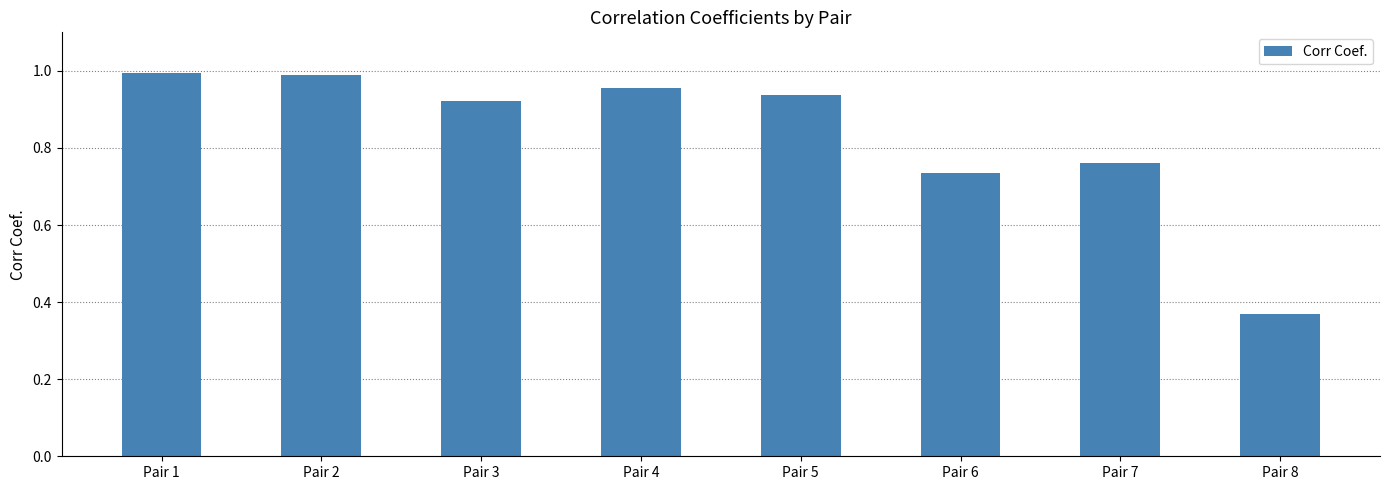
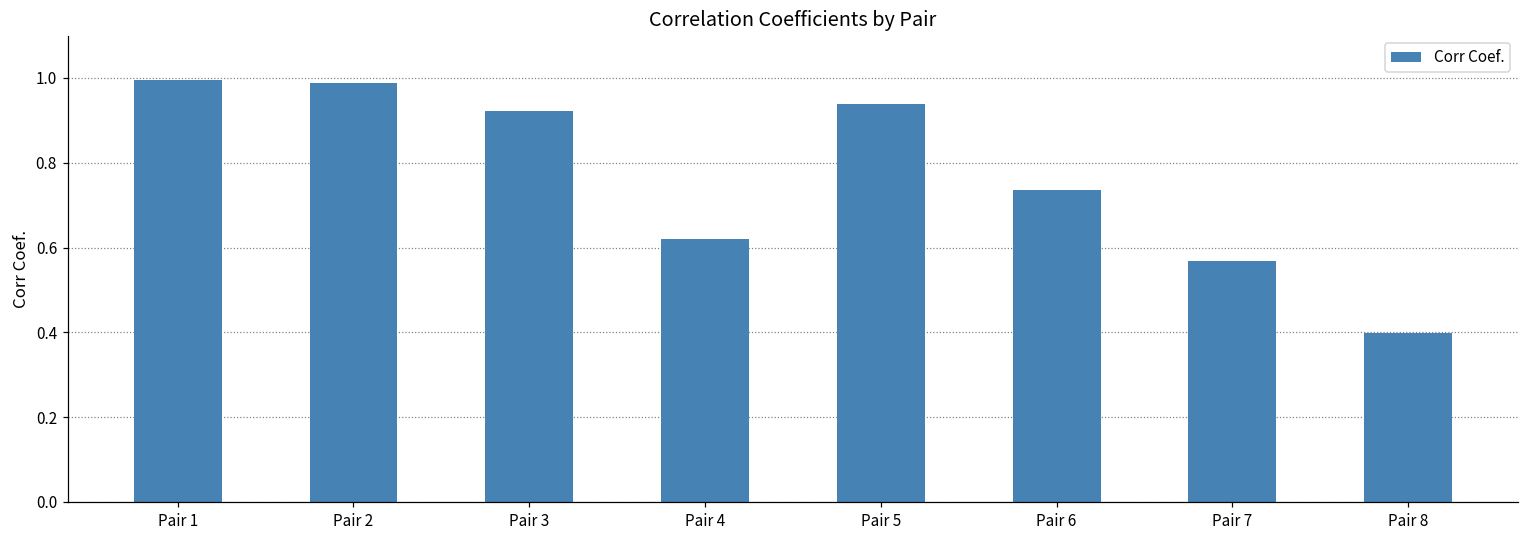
  {
    "Pair 1": 0.99,
    "Pair 2": 0.99,
    "Pair 3": 0.92,
-   "Pair 4": 0.96,
+   "Pair 4": 0.62,
    "Pair 5": 0.94,
    "Pair 6": 0.74,
-   "Pair 7": 0.76,
-   "Pair 8": 0.37
+   "Pair 7": 0.57,
+   "Pair 8": 0.40
  }
